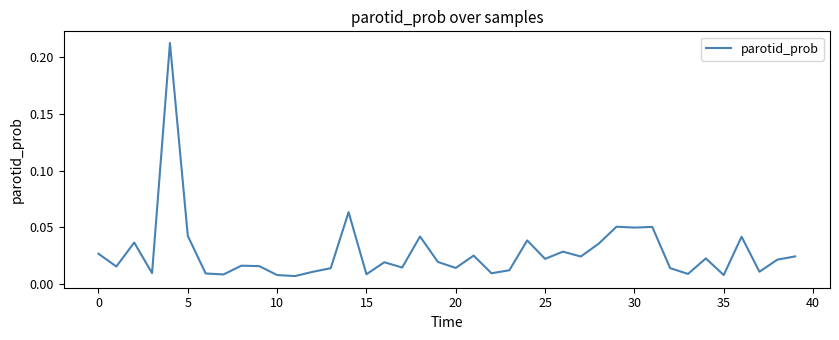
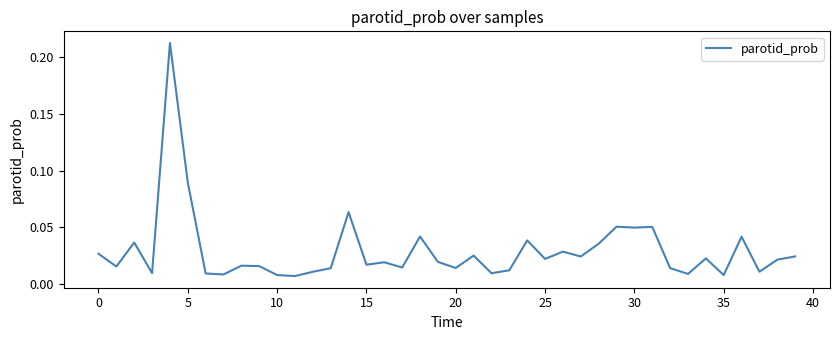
  {
    "0": 0.027,
-   "5": 0.042,
+   "5": 0.089,
    "10": 0.008,
-   "15": 0.009,
+   "15": 0.017,
    "20": 0.014,
    "25": 0.022,
    "30": 0.050,
    "35": 0.008
  }
